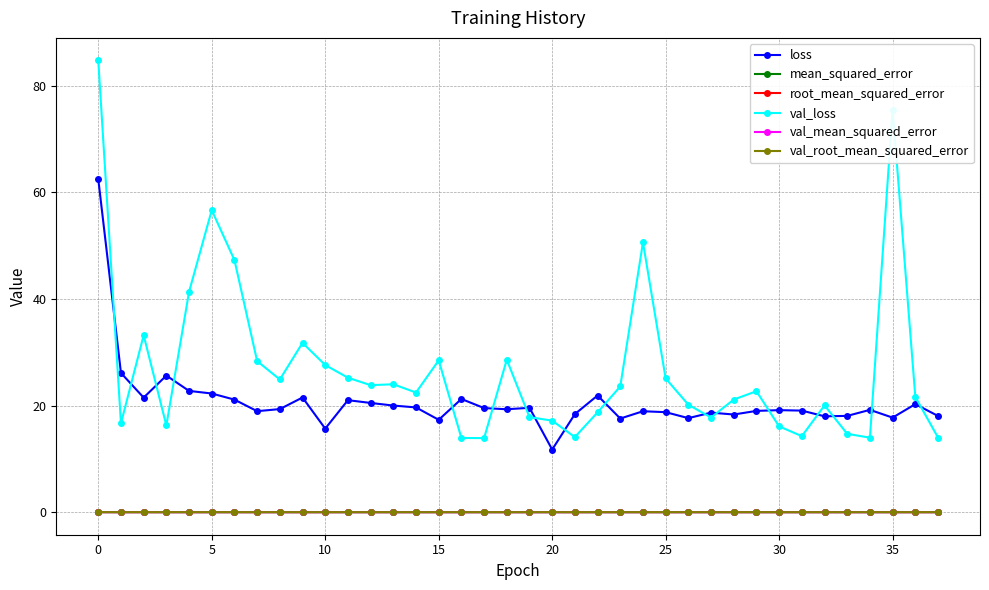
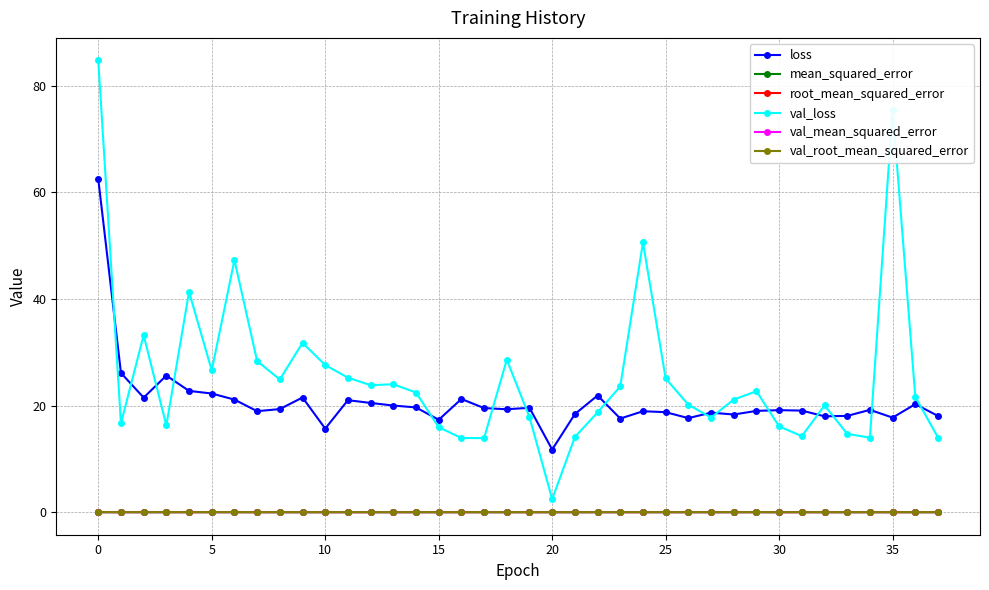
  {
    "loss": {
      "0": 62,
      "5": 22,
      "10": 16,
      "15": 17,
      "20": 12,
      "25": 19,
      "30": 19,
      "35": 18
    },
    "val_root_mean_squared_error": {
      "0": 0,
      "5": 0,
      "10": 0,
      "15": 0,
      "20": 0,
      "25": 0,
      "30": 0,
      "35": 0
    },
    "val_loss": {
      "0": 85,
-     "5": 57,
+     "5": 27,
      "10": 28,
-     "15": 28,
-     "20": 17,
+     "15": 16,
+     "20": 2,
      "25": 25,
      "30": 16
    }
  }
